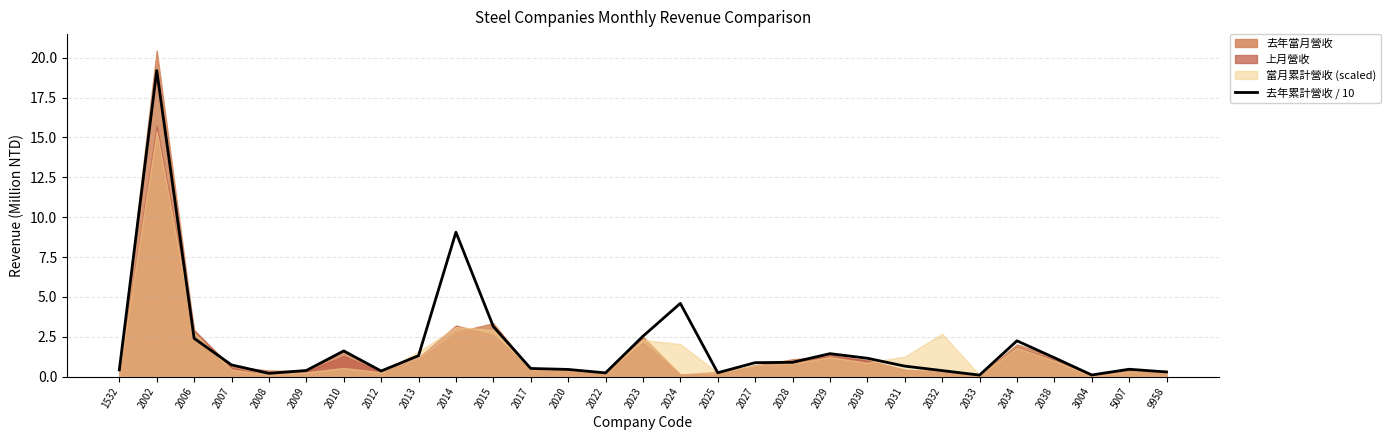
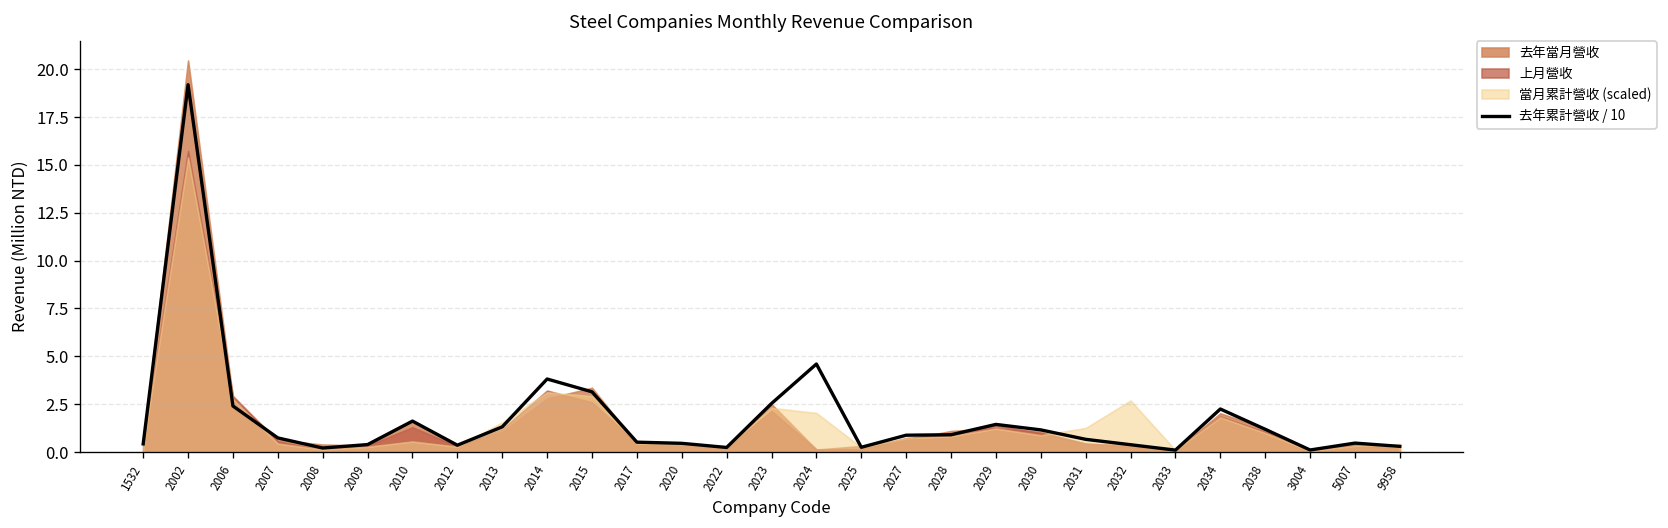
  {
    "去年累計營收 / 10": {
      "2002": 19.2,
      "2006": 2.4,
-     "2014": 9.1,
+     "2014": 3.8,
      "2015": 3.1,
      "2024": 4.6,
      "2031": 0.7,
      "2034": 2.2
    },
    "當月累計營收 (scaled)": {
      "2002": 15.4,
      "2010": 0.5,
      "2013": 1.6,
      "2015": 2.9,
      "2024": 2.0,
      "2031": 1.3,
      "2032": 2.7
    }
  }
